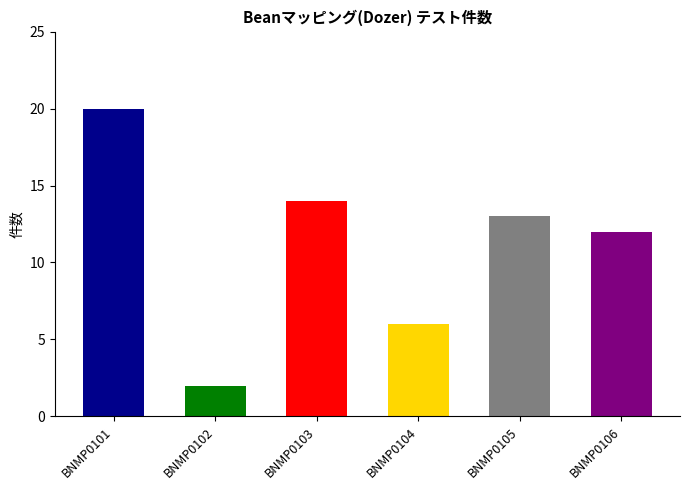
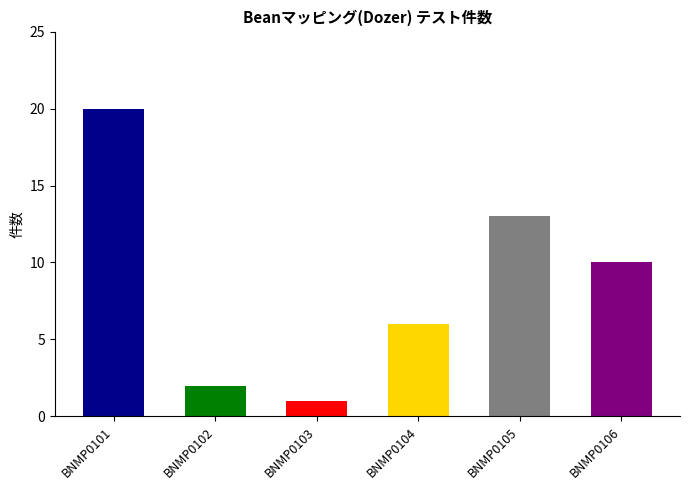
  {
    "BNMP0101": 20,
    "BNMP0102": 2,
-   "BNMP0103": 14,
+   "BNMP0103": 1,
    "BNMP0104": 6,
    "BNMP0105": 13,
-   "BNMP0106": 12
+   "BNMP0106": 10
  }
